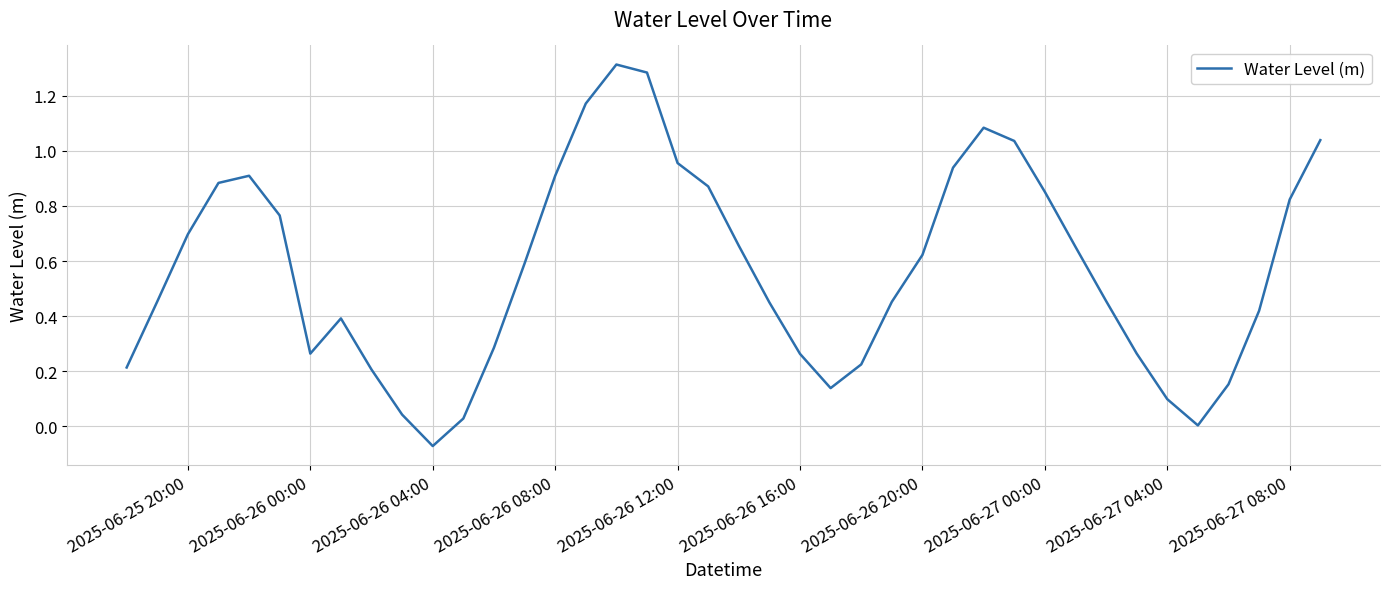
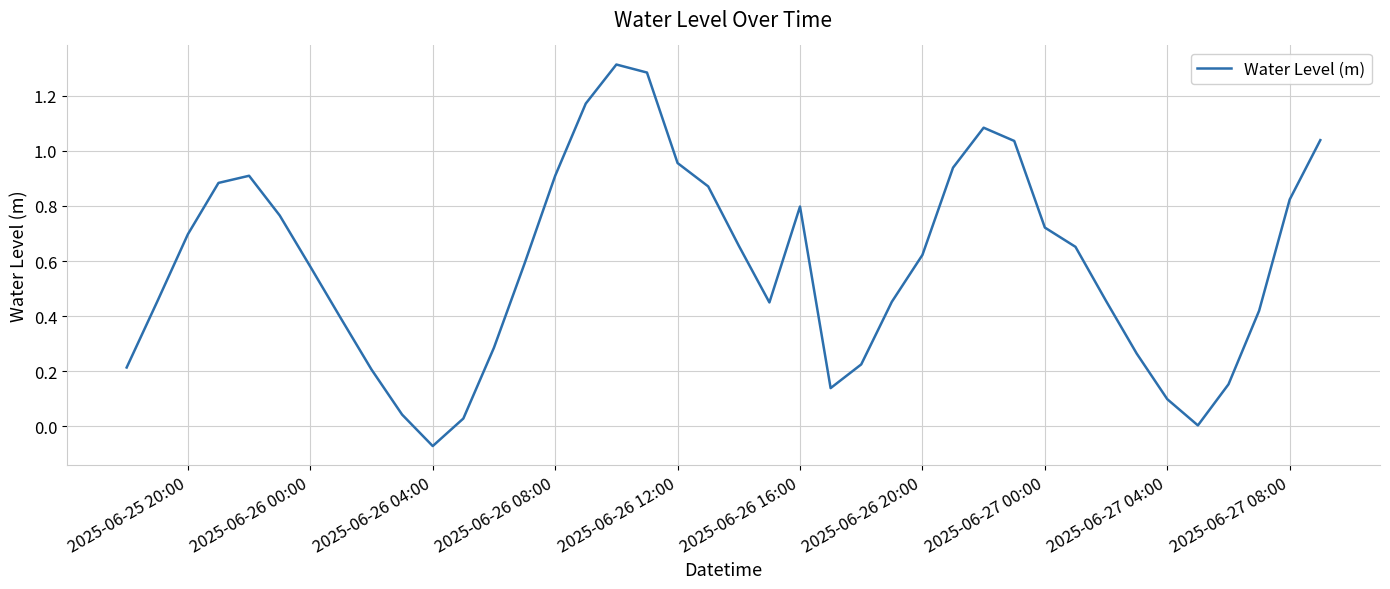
  {
    "2025-06-25 20:00": 0.70,
-   "2025-06-26 00:00": 0.26,
+   "2025-06-26 00:00": 0.58,
    "2025-06-26 04:00": -0.07,
    "2025-06-26 08:00": 0.91,
    "2025-06-26 12:00": 0.96,
-   "2025-06-26 16:00": 0.26,
+   "2025-06-26 16:00": 0.80,
    "2025-06-26 20:00": 0.62,
-   "2025-06-27 00:00": 0.85,
+   "2025-06-27 00:00": 0.72,
    "2025-06-27 04:00": 0.10,
    "2025-06-27 08:00": 0.82
  }
